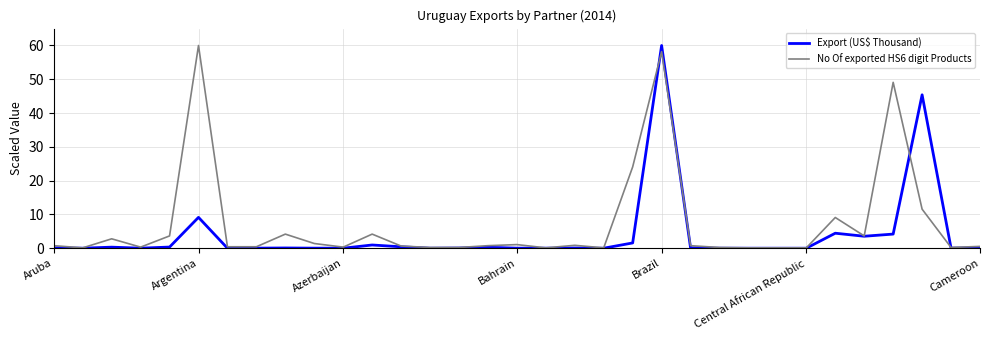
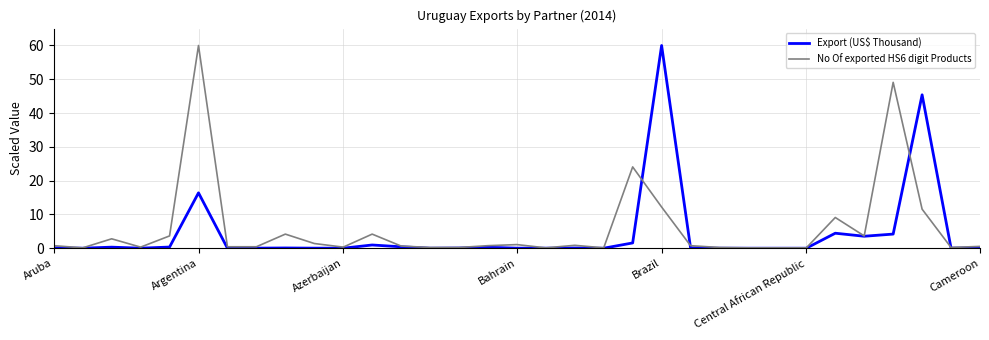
  {
    "Export (US$ Thousand)": {
-     "Argentina": 9,
+     "Argentina": 16,
      "Bahrain": 0,
      "Brazil": 60
    },
    "No Of exported HS6 digit Products": {
      "Argentina": 60,
      "Bahrain": 1,
-     "Brazil": 58
+     "Brazil": 12
    }
  }
